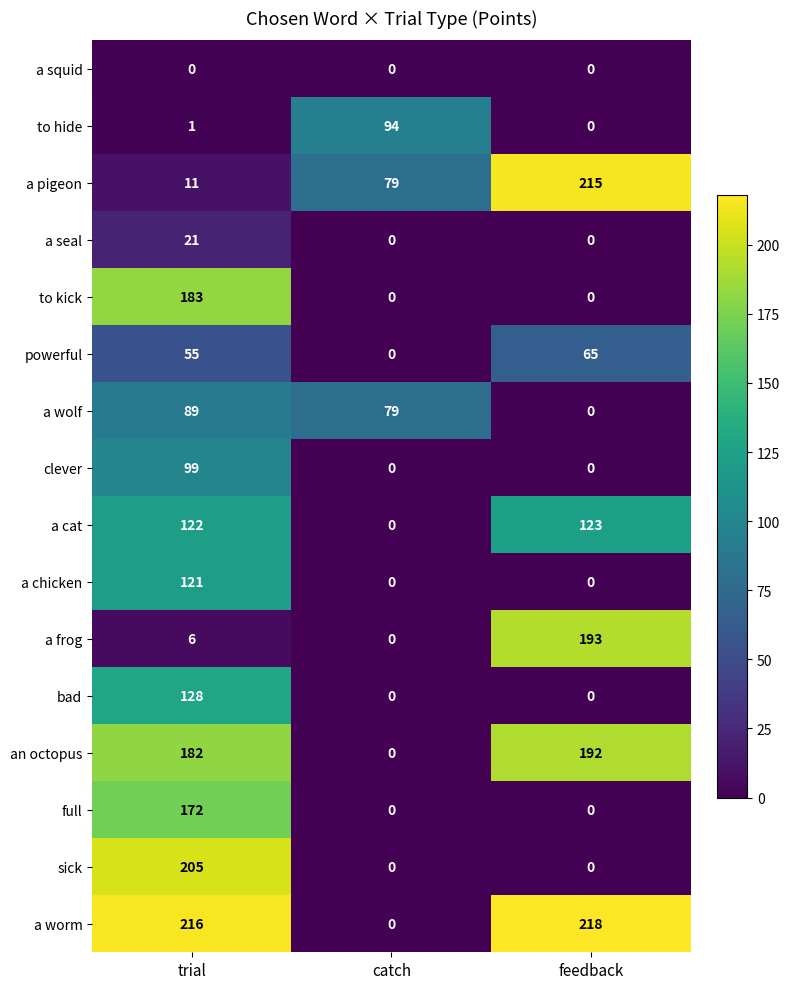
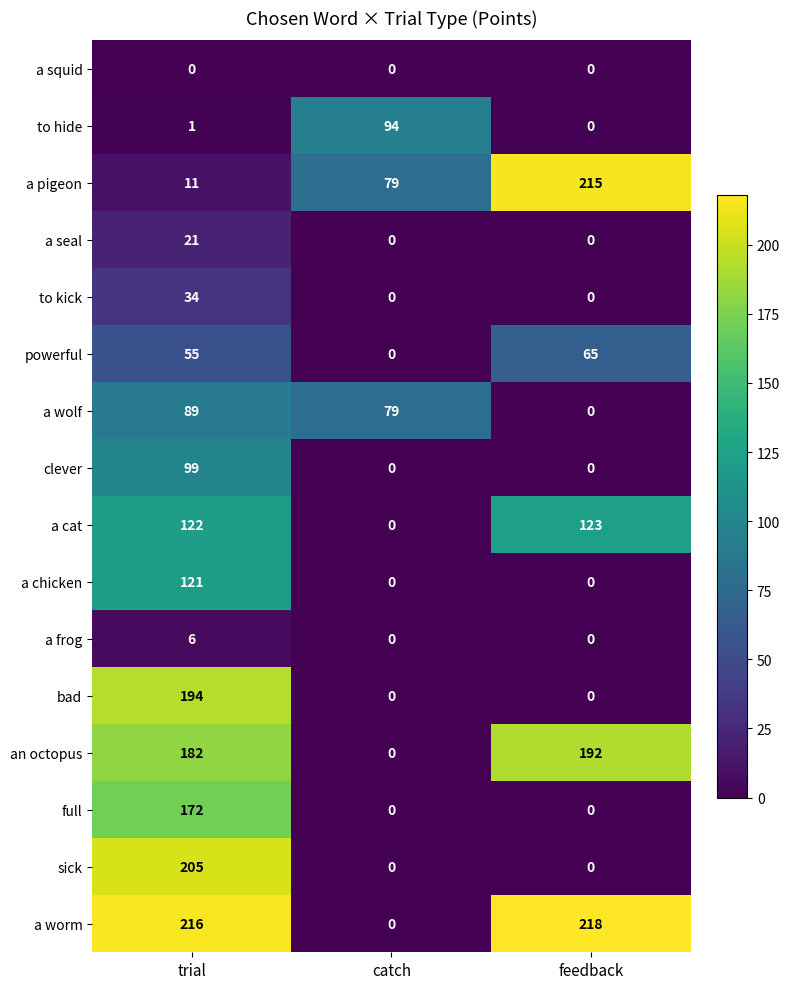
  {
    "a squid": {
      "trial": 0,
      "catch": 0,
      "feedback": 0
    },
    "to hide": {
      "trial": 1,
      "catch": 94,
      "feedback": 0
    },
    "a pigeon": {
      "trial": 11,
      "catch": 79,
      "feedback": 215
    },
    "a seal": {
      "trial": 21,
      "catch": 0,
      "feedback": 0
    },
    "to kick": {
-     "trial": 183,
+     "trial": 34,
      "catch": 0,
      "feedback": 0
    },
    "powerful": {
      "trial": 55,
      "catch": 0,
      "feedback": 65
    },
    "a wolf": {
      "trial": 89,
      "catch": 79,
      "feedback": 0
    },
    "clever": {
      "trial": 99,
      "catch": 0,
      "feedback": 0
    },
    "a cat": {
      "trial": 122,
      "catch": 0,
      "feedback": 123
    },
    "a chicken": {
      "trial": 121,
      "catch": 0,
      "feedback": 0
    },
    "a frog": {
      "trial": 6,
      "catch": 0,
-     "feedback": 193
+     "feedback": 0
    },
    "bad": {
-     "trial": 128,
+     "trial": 194,
      "catch": 0,
      "feedback": 0
    },
    "an octopus": {
      "trial": 182,
      "catch": 0,
      "feedback": 192
    },
    "full": {
      "trial": 172,
      "catch": 0,
      "feedback": 0
    },
    "sick": {
      "trial": 205,
      "catch": 0,
      "feedback": 0
    },
    "a worm": {
      "trial": 216,
      "catch": 0,
      "feedback": 218
    }
  }
